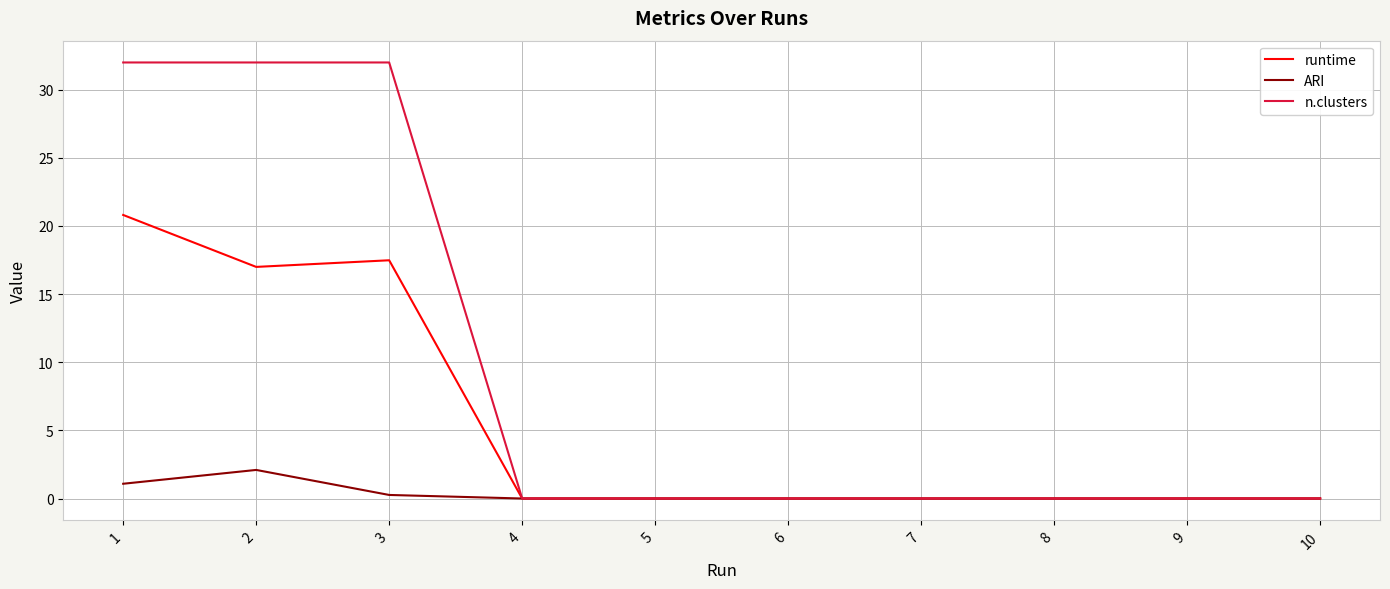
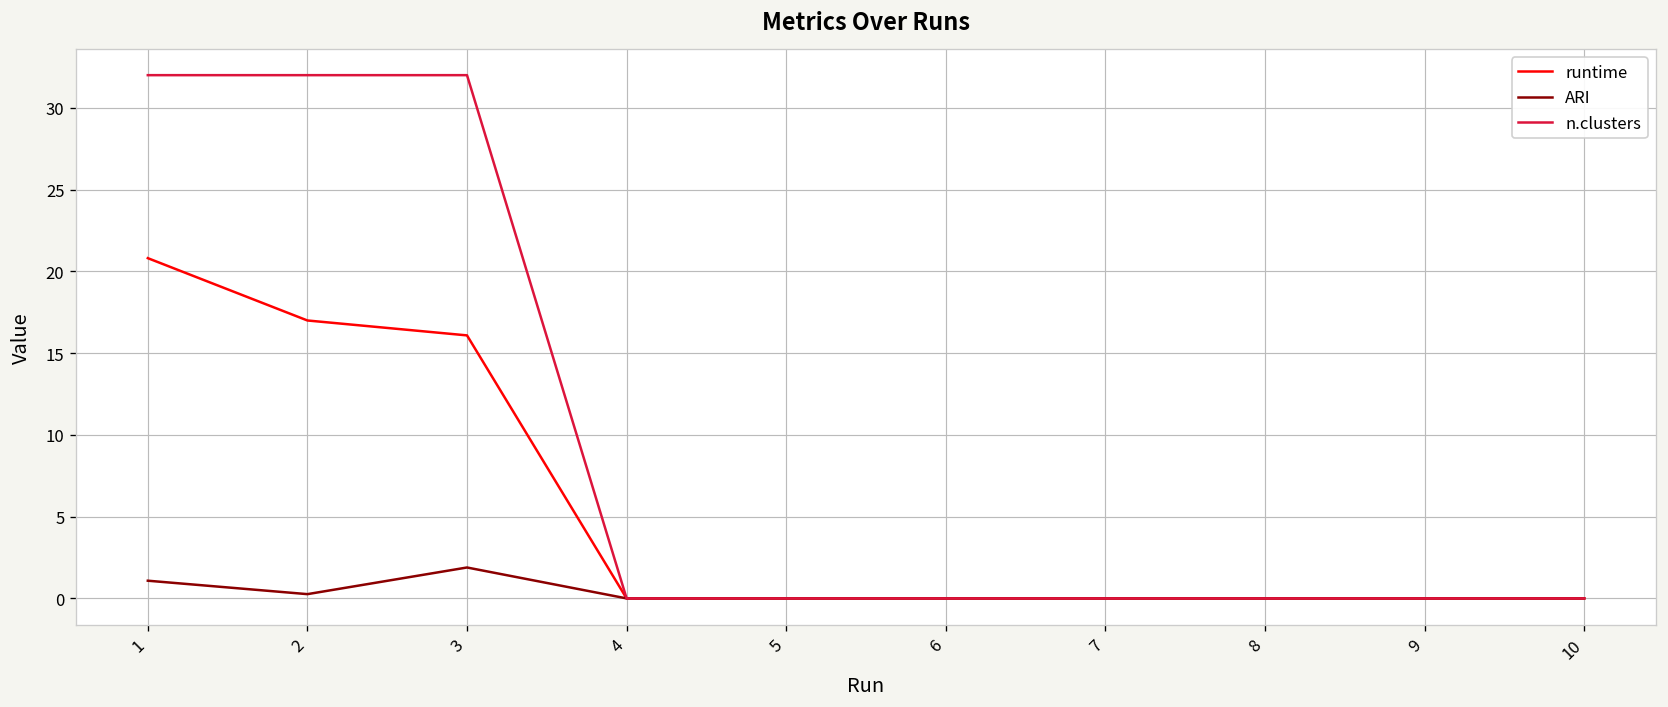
  {
    "runtime": {
      "1": 20.8,
      "2": 17.0,
-     "3": 17.5
+     "3": 16.1
    },
    "ARI": {
      "1": 1.1,
-     "2": 2.1,
-     "3": 0.3
+     "2": 0.3,
+     "3": 1.9
    },
    "n.clusters": {
      "1": 32.0,
      "2": 32.0,
      "3": 32.0
    }
  }
